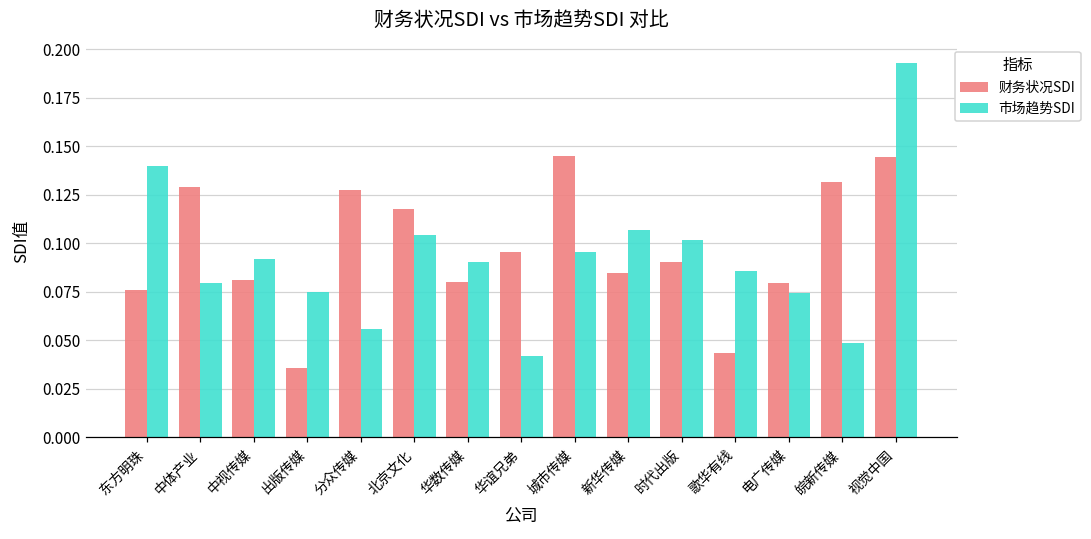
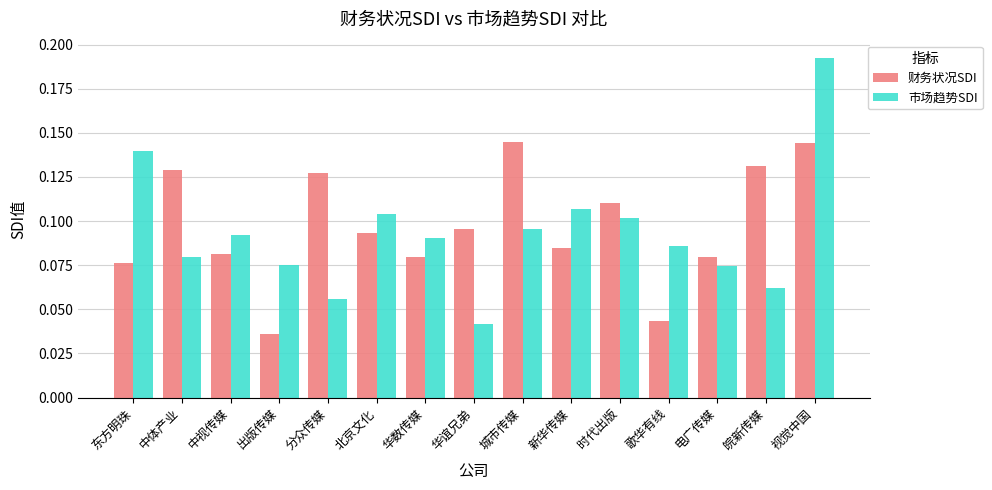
  {
    "财务状况SDI": {
      "东方明珠": 0.076,
      "中体产业": 0.129,
      "中视传媒": 0.081,
      "出版传媒": 0.036,
      "分众传媒": 0.127,
-     "北京文化": 0.118,
+     "北京文化": 0.093,
      "华数传媒": 0.080,
      "华谊兄弟": 0.096,
      "城市传媒": 0.145,
      "新华传媒": 0.085,
-     "时代出版": 0.091,
+     "时代出版": 0.110,
      "歌华有线": 0.044,
      "电广传媒": 0.079,
      "皖新传媒": 0.131,
      "视觉中国": 0.144
    },
    "市场趋势SDI": {
      "东方明珠": 0.140,
      "中体产业": 0.079,
      "中视传媒": 0.092,
      "出版传媒": 0.075,
      "分众传媒": 0.056,
      "北京文化": 0.104,
      "华数传媒": 0.090,
      "华谊兄弟": 0.042,
      "城市传媒": 0.096,
      "新华传媒": 0.107,
      "时代出版": 0.102,
      "歌华有线": 0.086,
      "电广传媒": 0.075,
-     "皖新传媒": 0.048,
+     "皖新传媒": 0.062,
      "视觉中国": 0.193
    }
  }
